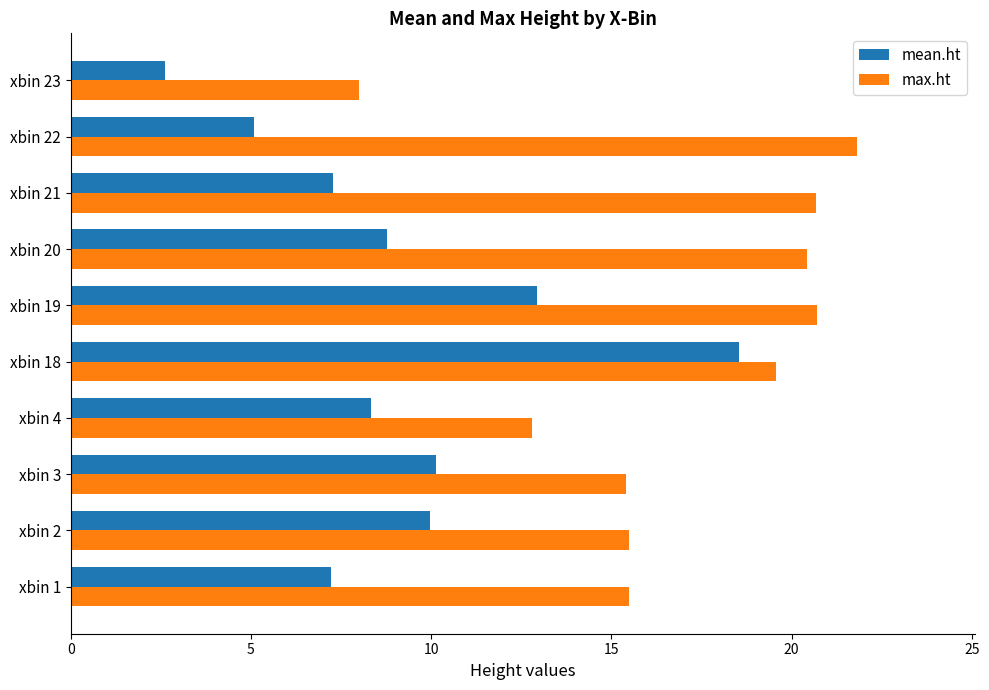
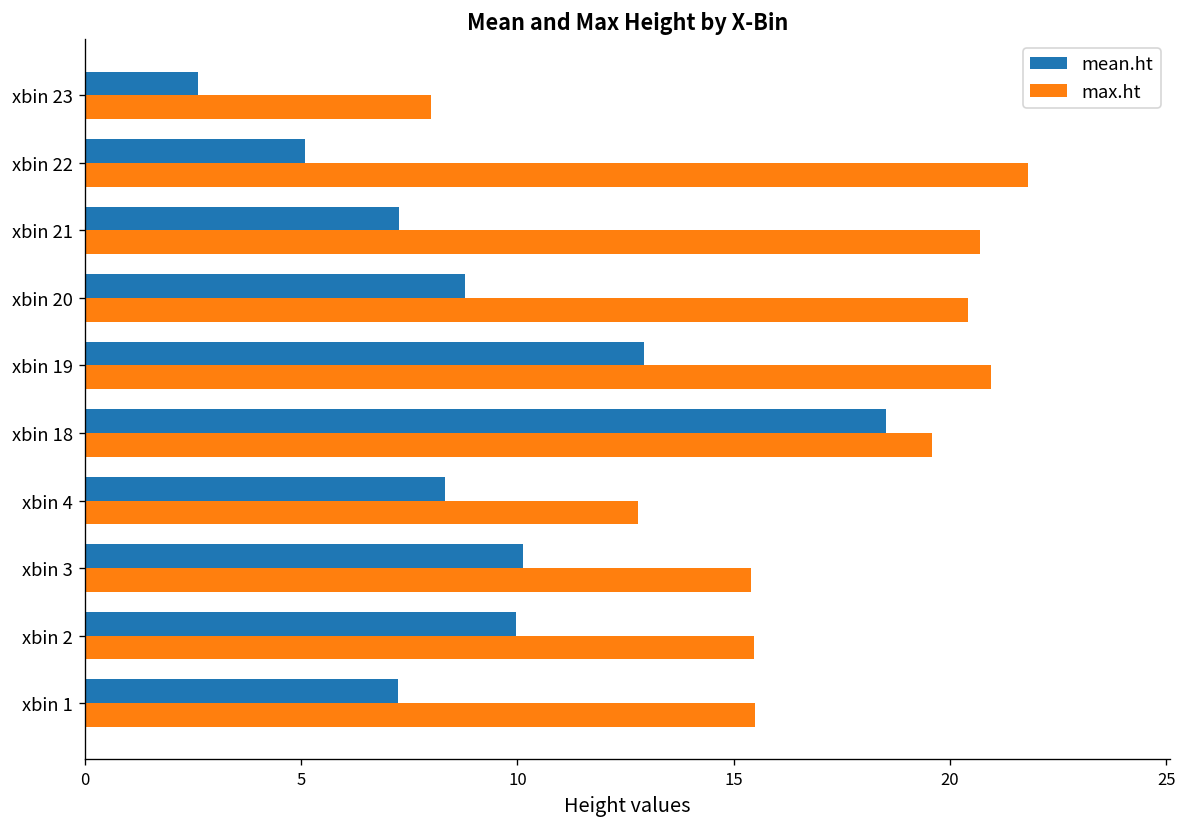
  {
    "mean.ht": {
      "xbin 23": 2.6,
      "xbin 22": 5.1,
      "xbin 21": 7.3,
      "xbin 20": 8.8,
      "xbin 19": 12.9,
      "xbin 18": 18.5,
      "xbin 4": 8.3,
      "xbin 3": 10.1,
      "xbin 2": 10.0,
      "xbin 1": 7.2
    },
    "max.ht": {
      "xbin 23": 8.0,
      "xbin 22": 21.8,
      "xbin 21": 20.7,
      "xbin 20": 20.4,
-     "xbin 19": 20.7,
+     "xbin 19": 21.0,
      "xbin 18": 19.6,
      "xbin 4": 12.8,
      "xbin 3": 15.4,
      "xbin 2": 15.5,
      "xbin 1": 15.5
    }
  }
